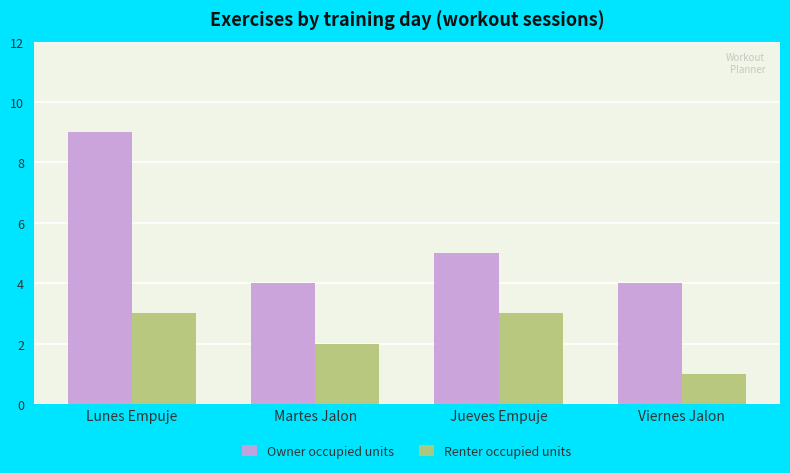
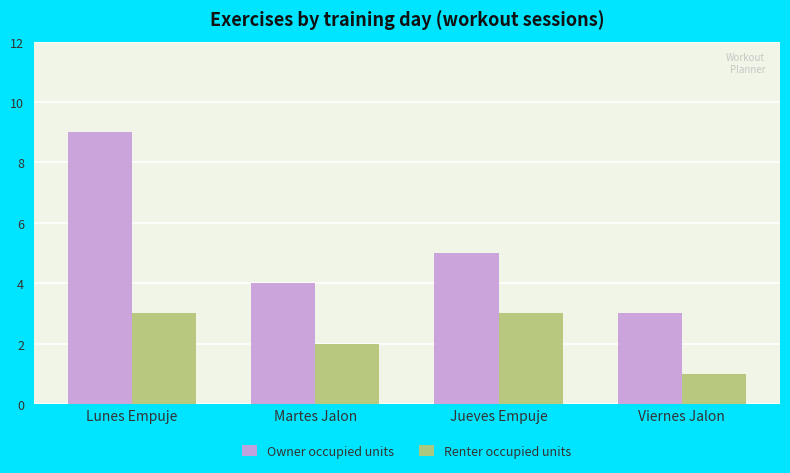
  {
    "Owner occupied units": {
      "Lunes Empuje": 9,
      "Martes Jalon": 4,
      "Jueves Empuje": 5,
-     "Viernes Jalon": 4
+     "Viernes Jalon": 3
    },
    "Renter occupied units": {
      "Lunes Empuje": 3,
      "Martes Jalon": 2,
      "Jueves Empuje": 3,
      "Viernes Jalon": 1
    }
  }
